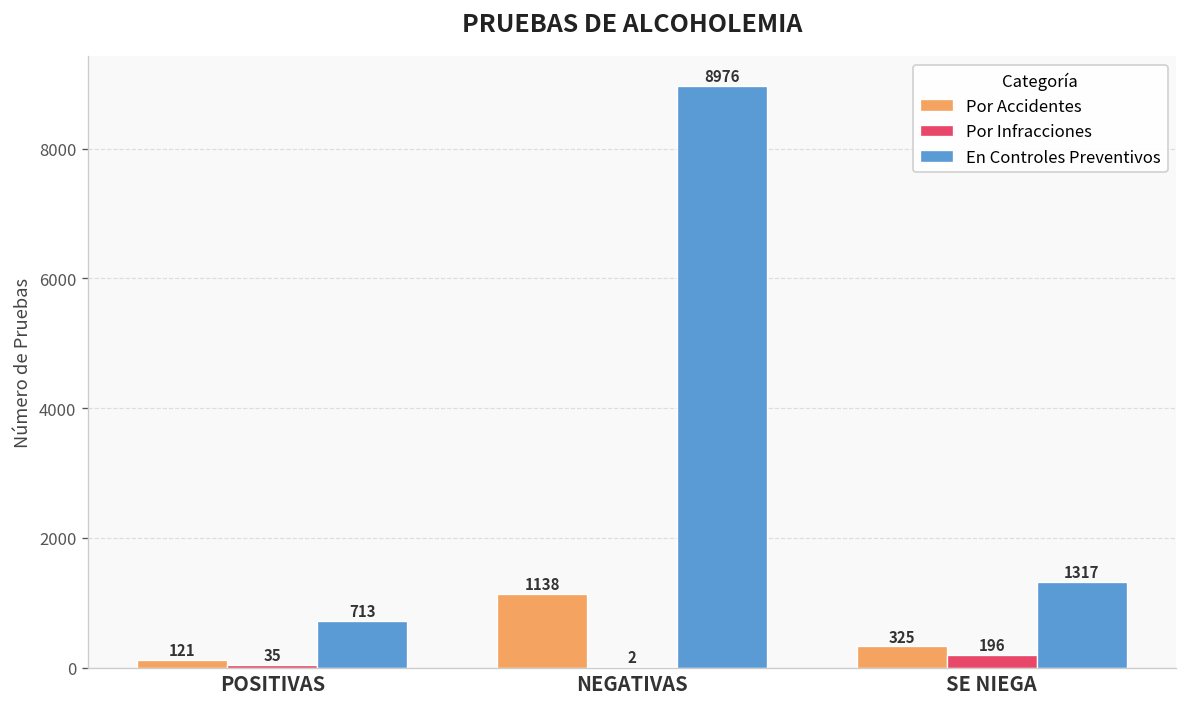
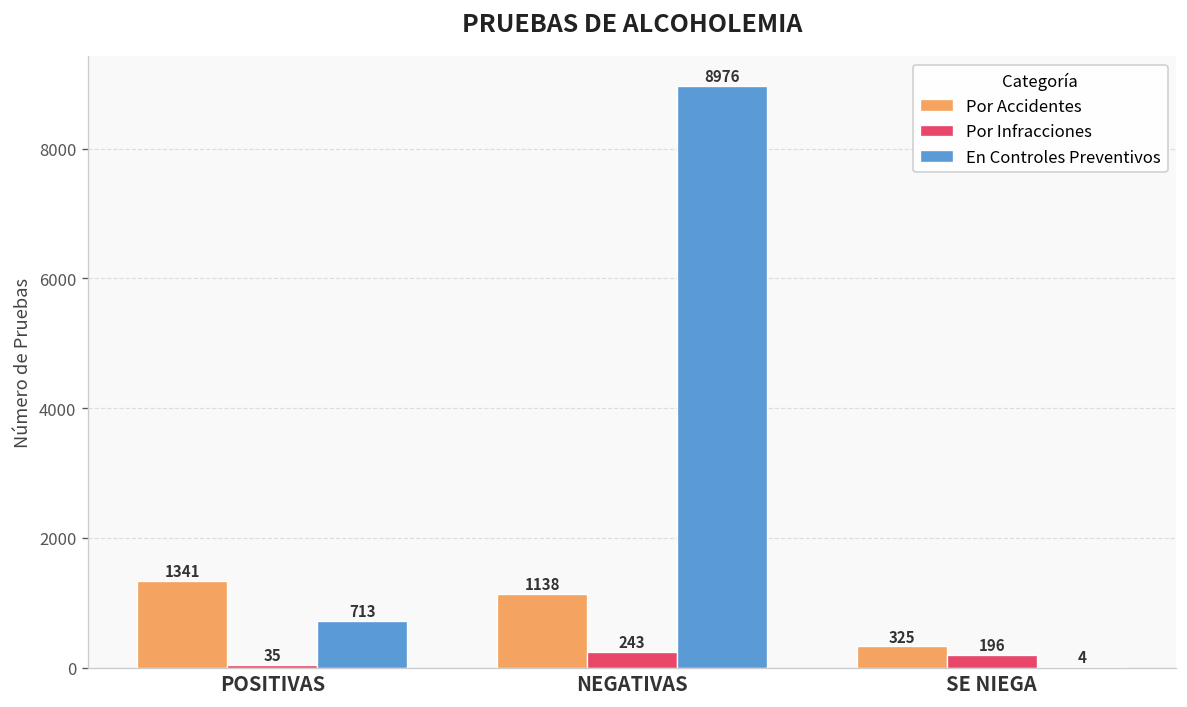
  {
    "Por Accidentes": {
-     "POSITIVAS": 121,
+     "POSITIVAS": 1341,
      "NEGATIVAS": 1138,
      "SE NIEGA": 325
    },
    "Por Infracciones": {
      "POSITIVAS": 35,
-     "NEGATIVAS": 2,
+     "NEGATIVAS": 243,
      "SE NIEGA": 196
    },
    "En Controles Preventivos": {
      "POSITIVAS": 713,
      "NEGATIVAS": 8976,
-     "SE NIEGA": 1317
+     "SE NIEGA": 4
    }
  }
